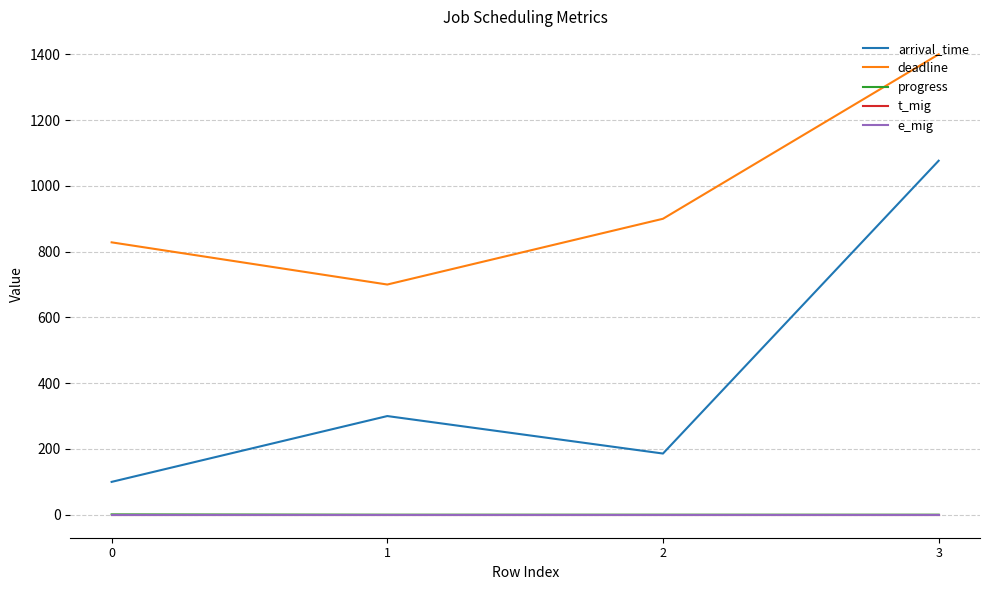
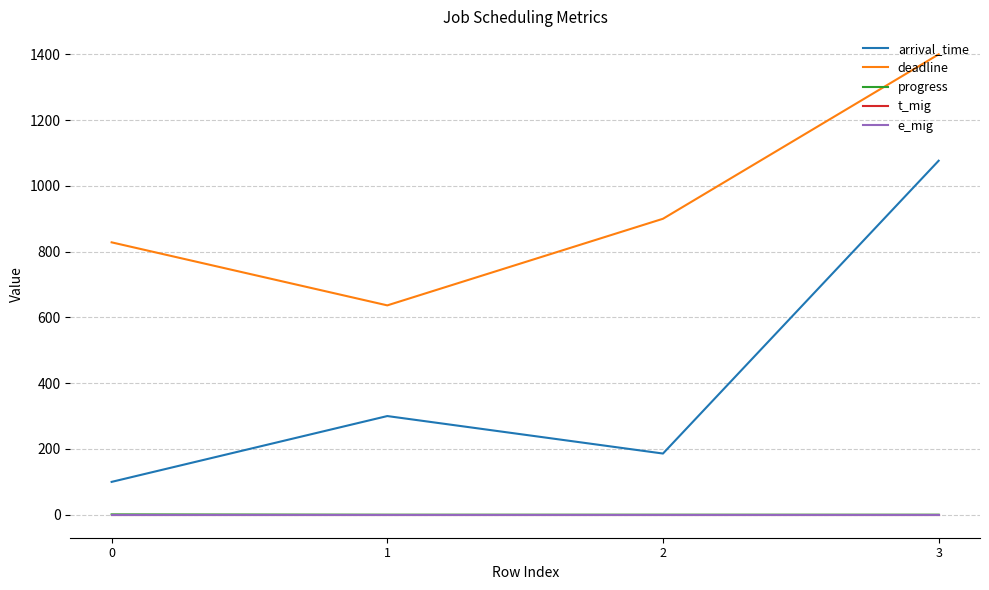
  {
    "arrival_time": {
      "0": 100,
      "1": 300,
      "2": 190,
      "3": 1080
    },
    "deadline": {
      "0": 830,
-     "1": 700,
+     "1": 640,
      "2": 900,
      "3": 1400
    }
  }
